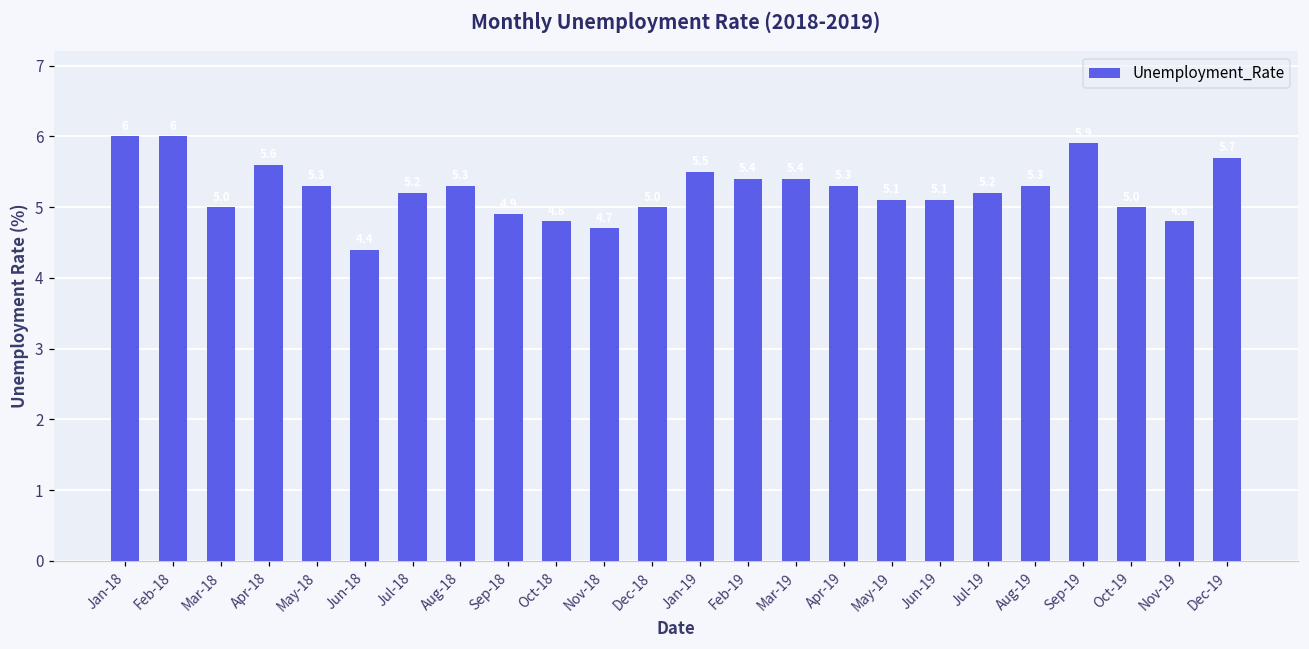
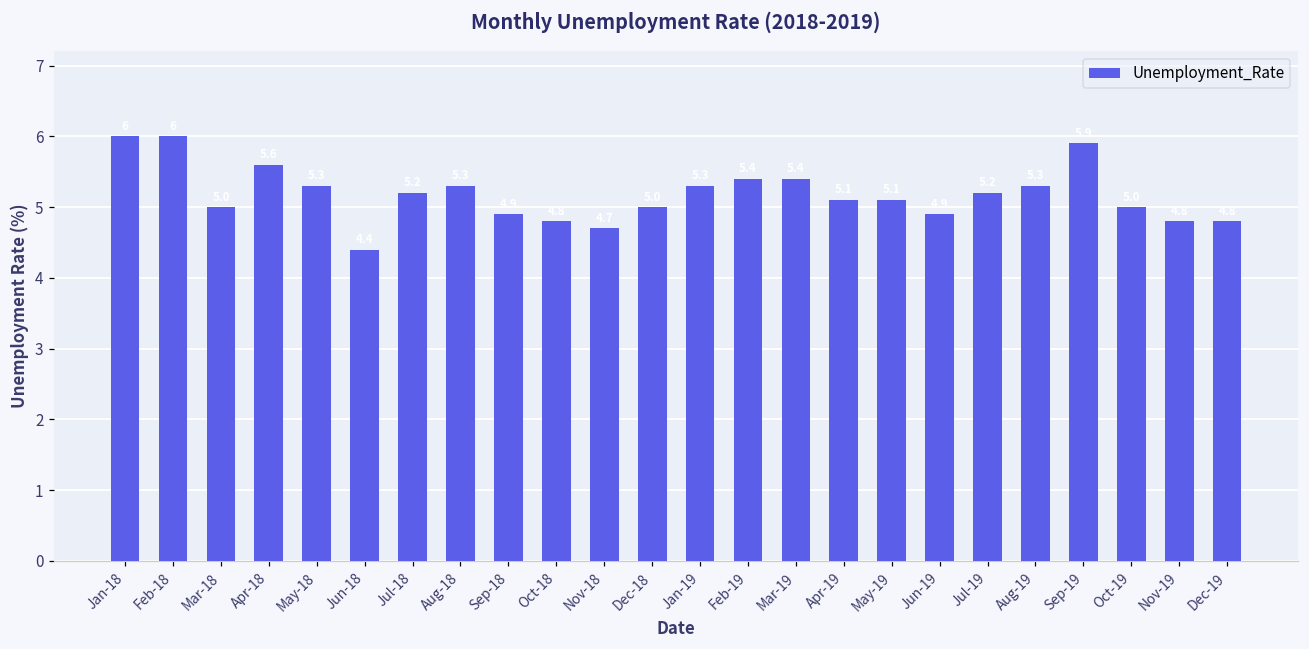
  {
    "Jan-18": 6.0,
    "Feb-18": 6.0,
    "Mar-18": 5.0,
    "Apr-18": 5.6,
    "May-18": 5.3,
    "Jun-18": 4.4,
    "Jul-18": 5.2,
    "Aug-18": 5.3,
    "Sep-18": 4.9,
    "Oct-18": 4.8,
    "Nov-18": 4.7,
    "Dec-18": 5.0,
-   "Jan-19": 5.5,
+   "Jan-19": 5.3,
    "Feb-19": 5.4,
    "Mar-19": 5.4,
-   "Apr-19": 5.3,
+   "Apr-19": 5.1,
    "May-19": 5.1,
-   "Jun-19": 5.1,
+   "Jun-19": 4.9,
    "Jul-19": 5.2,
    "Aug-19": 5.3,
    "Sep-19": 5.9,
    "Oct-19": 5.0,
    "Nov-19": 4.8,
-   "Dec-19": 5.7
+   "Dec-19": 4.8
  }
